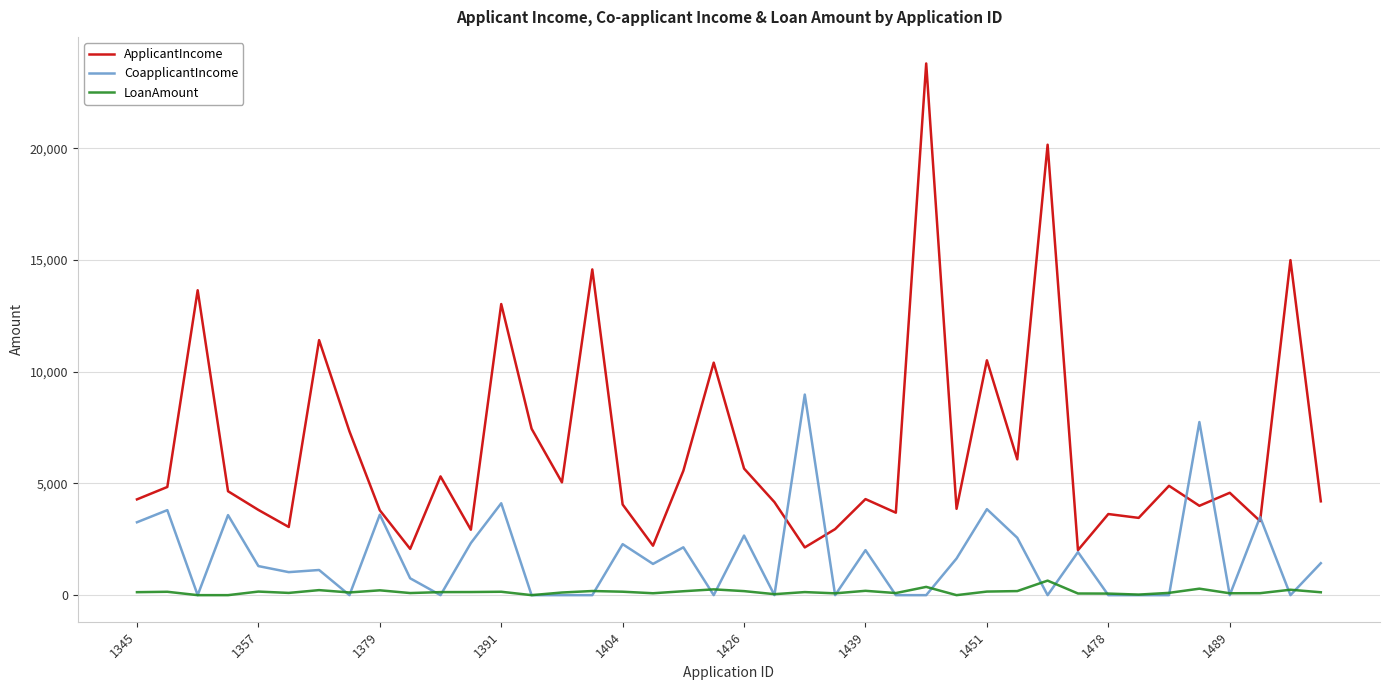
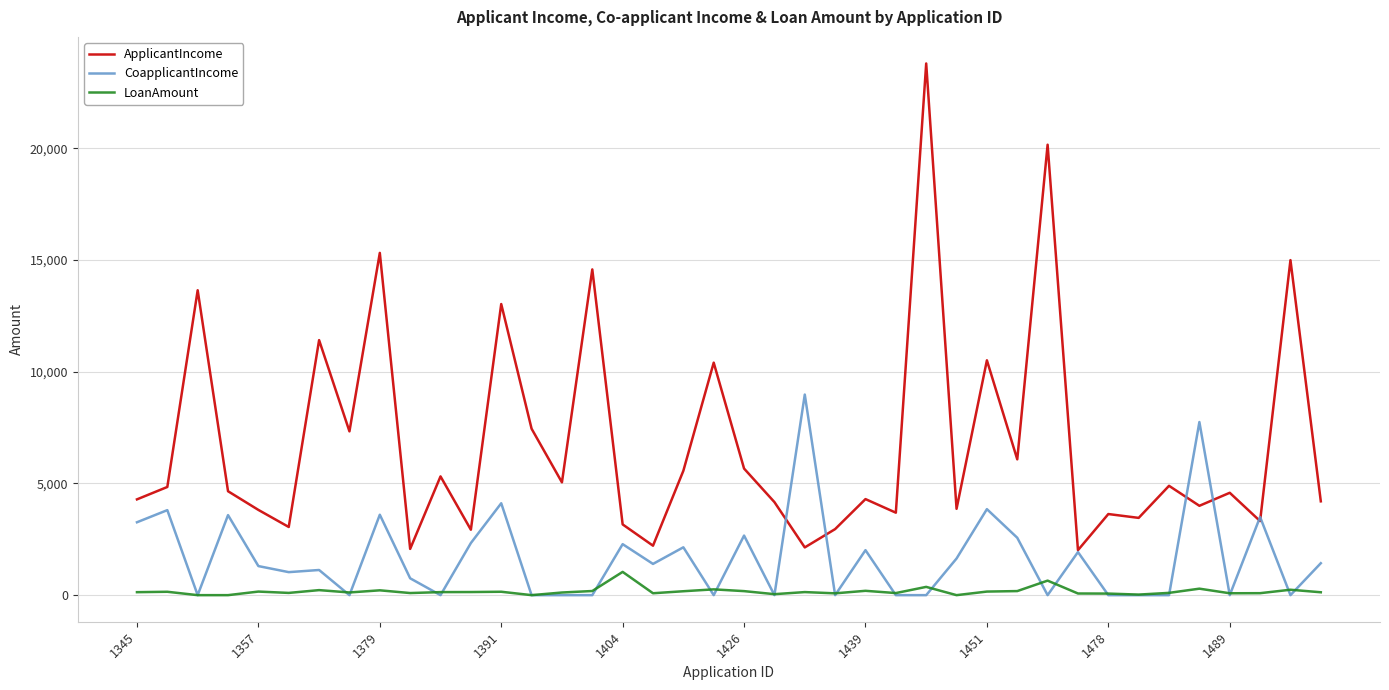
  {
    "ApplicantIncome": {
      "1345": "4,300",
      "1357": "3,800",
-     "1379": "3,800",
+     "1379": "15,300",
      "1391": "13,000",
-     "1404": "4,100",
+     "1404": "3,200",
      "1426": "5,700",
      "1439": "4,300",
      "1451": "10,500",
      "1478": "3,600",
      "1489": "4,600"
    },
    "CoapplicantIncome": {
      "1345": "3,300",
      "1357": "1,300",
      "1379": "3,600",
      "1391": "4,100",
      "1404": "2,300",
      "1426": "2,700",
      "1439": "2,000",
      "1451": "3,900"
    },
    "LoanAmount": {
      "1345": "100",
      "1357": "200",
      "1379": "200",
      "1391": "200",
-     "1404": "200",
+     "1404": "1,000",
      "1426": "200",
      "1439": "200",
      "1451": "200"
    }
  }
